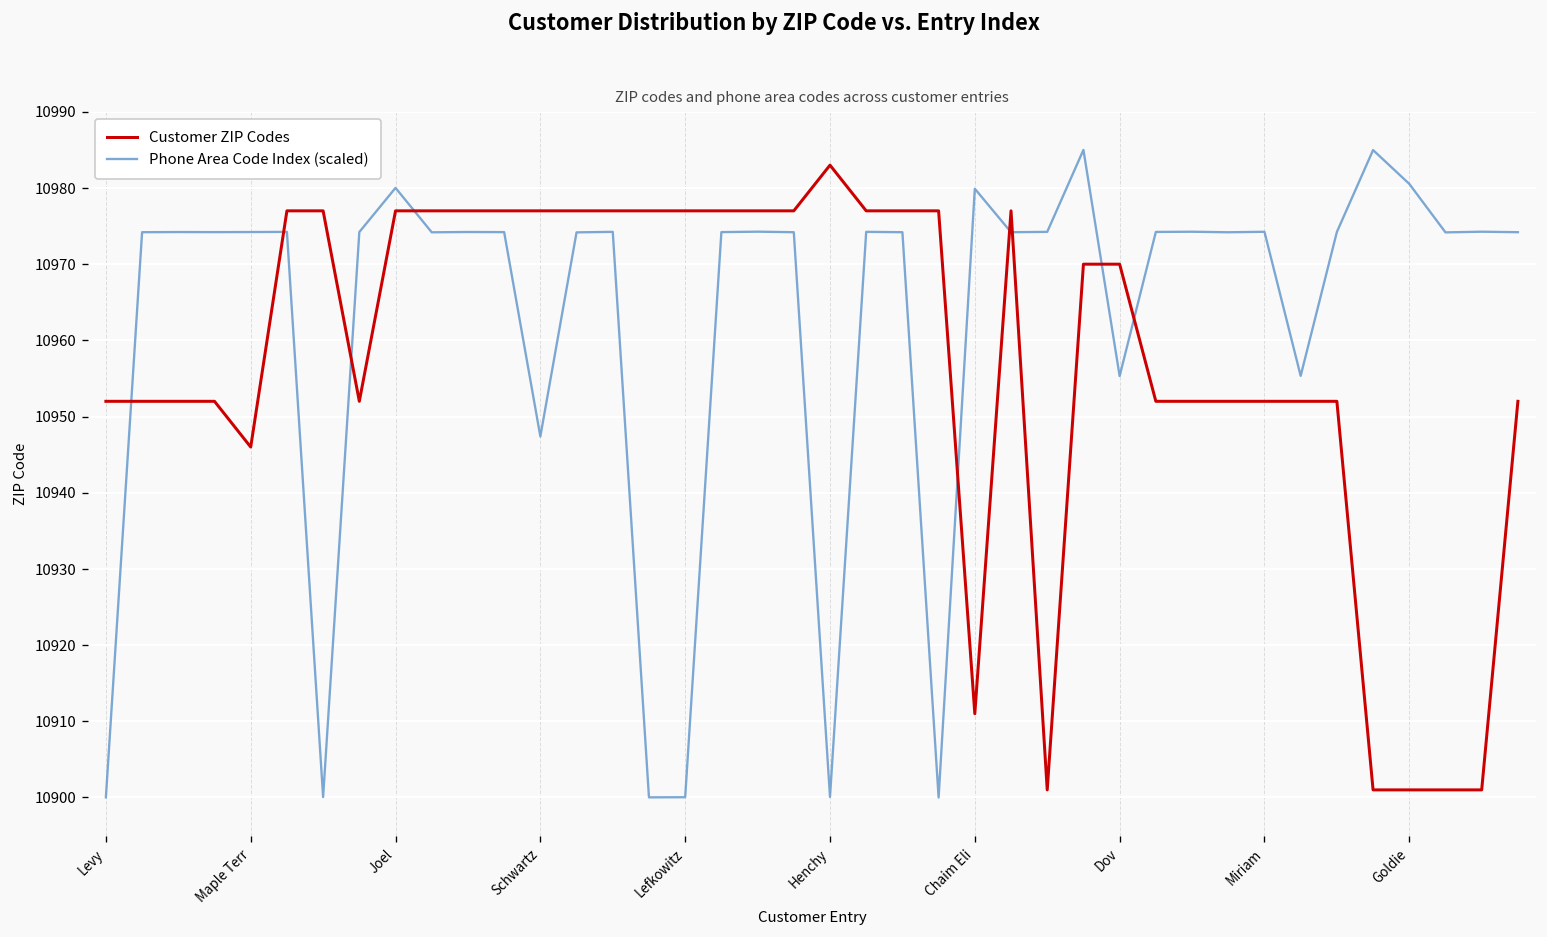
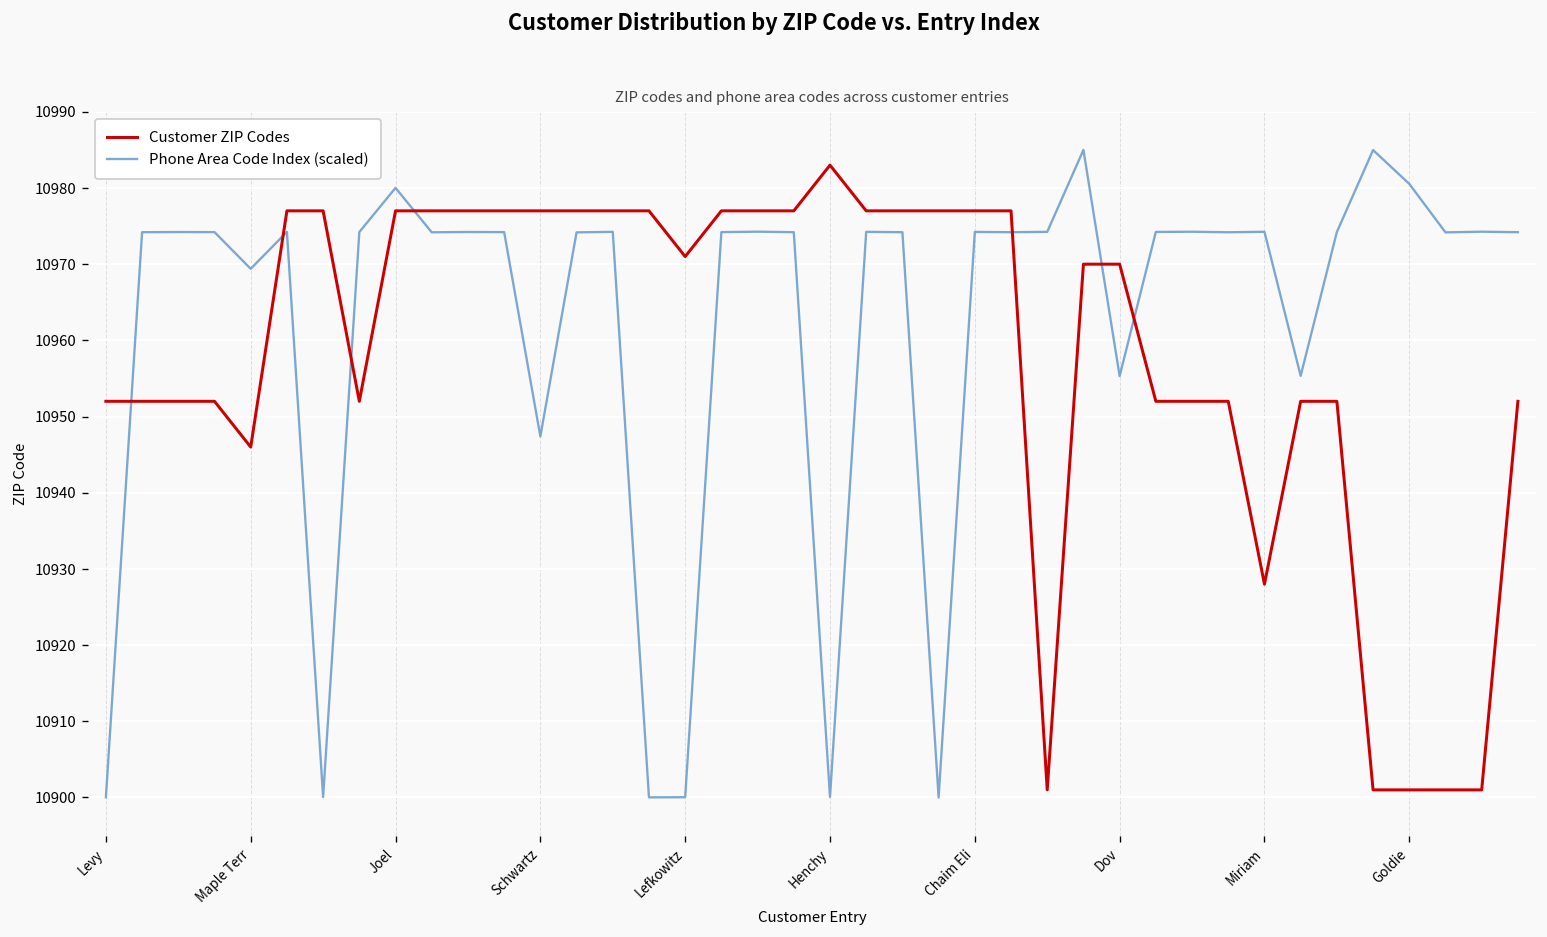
  {
    "Customer ZIP Codes": {
      "Levy": 10952,
      "Maple Terr": 10946,
      "Joel": 10977,
      "Schwartz": 10977,
-     "Lefkowitz": 10977,
+     "Lefkowitz": 10971,
      "Henchy": 10983,
-     "Chaim Eli": 10911,
+     "Chaim Eli": 10977,
      "Dov": 10970,
-     "Miriam": 10952,
+     "Miriam": 10928,
      "Goldie": 10901
    },
    "Phone Area Code Index (scaled)": {
      "Levy": 10900,
-     "Maple Terr": 10974,
+     "Maple Terr": 10969,
      "Joel": 10980,
      "Schwartz": 10947,
      "Lefkowitz": 10900,
      "Henchy": 10900,
-     "Chaim Eli": 10980,
+     "Chaim Eli": 10974,
      "Dov": 10955,
      "Miriam": 10974,
      "Goldie": 10981
    }
  }
